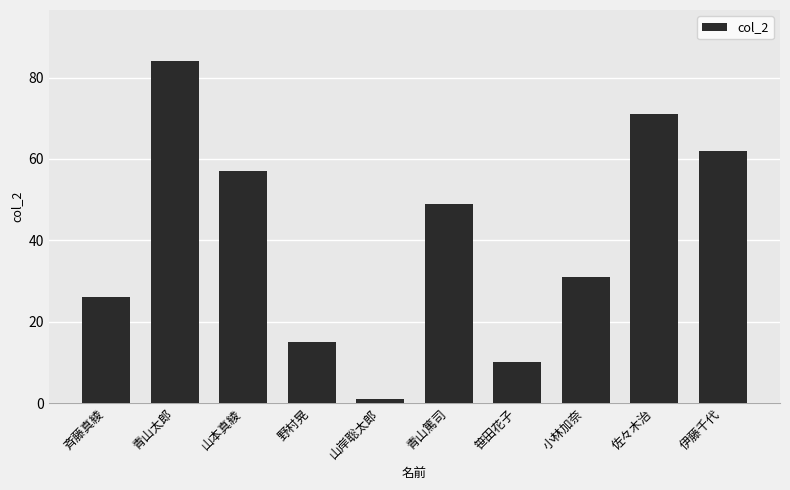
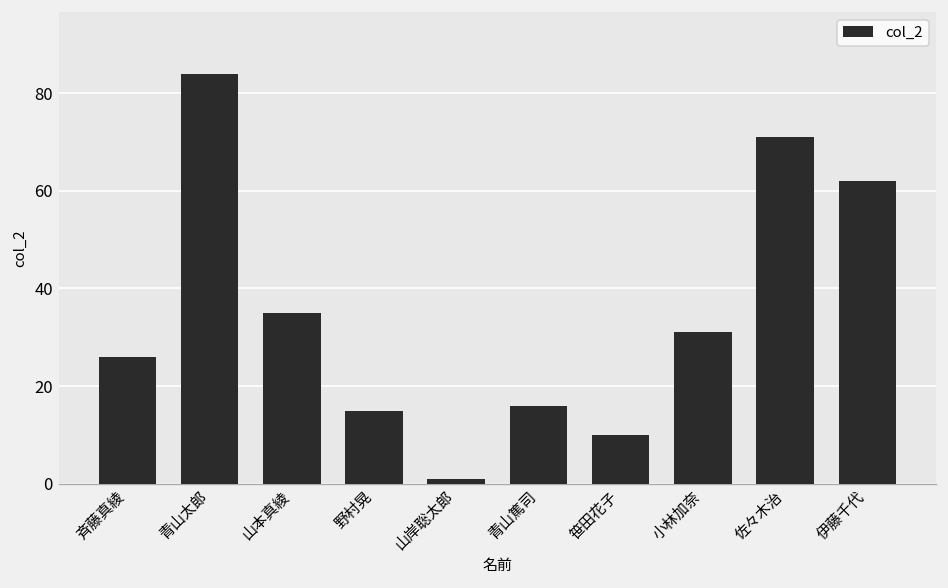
  {
    "斉藤真綾": 26,
    "青山太郎": 84,
-   "山本真綾": 57,
+   "山本真綾": 35,
    "野村晃": 15,
    "山岸聡太郎": 1,
-   "青山篤司": 49,
+   "青山篤司": 16,
    "笹田花子": 10,
    "小林加奈": 31,
    "佐々木治": 71,
    "伊藤千代": 62
  }
